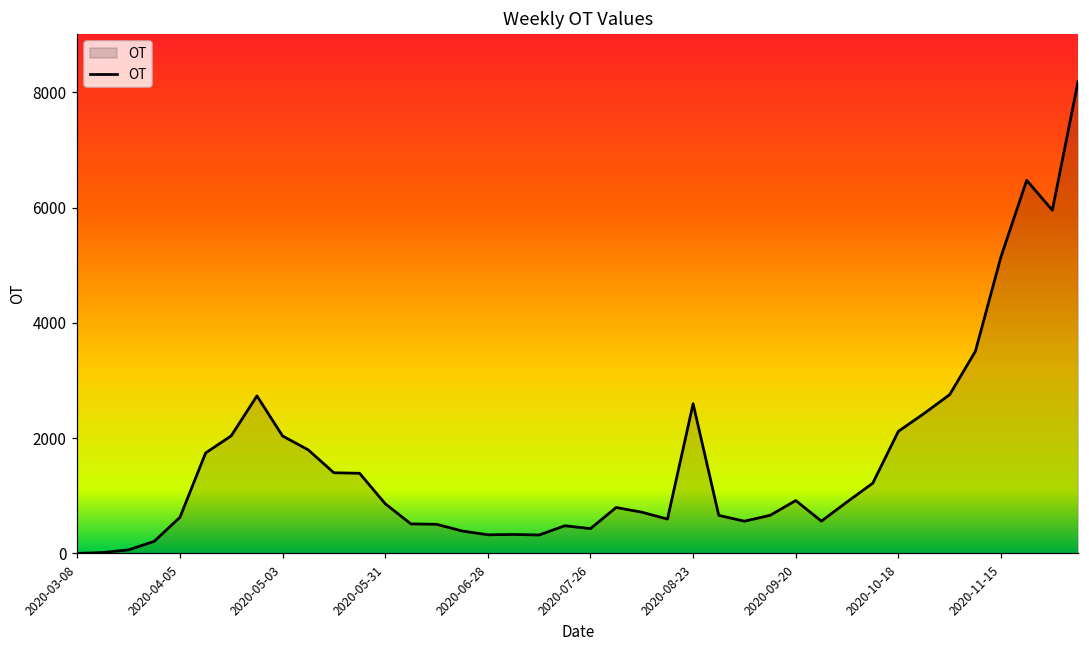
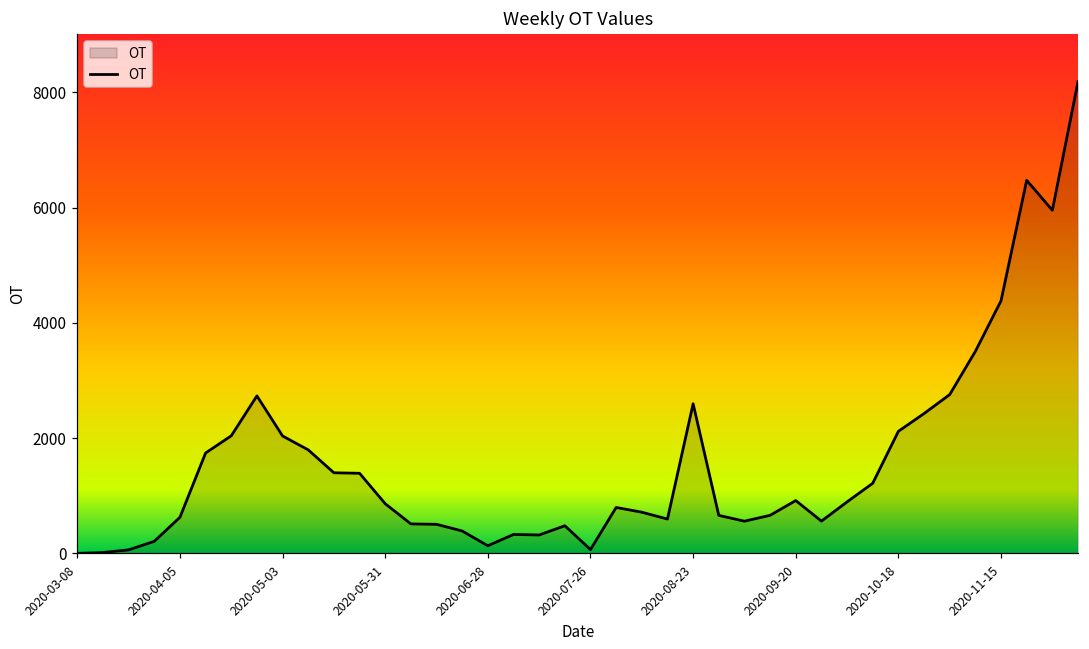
  {
    "2020-03-08": 0,
    "2020-04-05": 600,
    "2020-05-03": 2000,
    "2020-05-31": 900,
-   "2020-06-28": 300,
-   "2020-07-26": 400,
+   "2020-06-28": 100,
+   "2020-07-26": 100,
    "2020-08-23": 2600,
    "2020-09-20": 900,
    "2020-10-18": 2100,
-   "2020-11-15": 5100
+   "2020-11-15": 4400
  }
